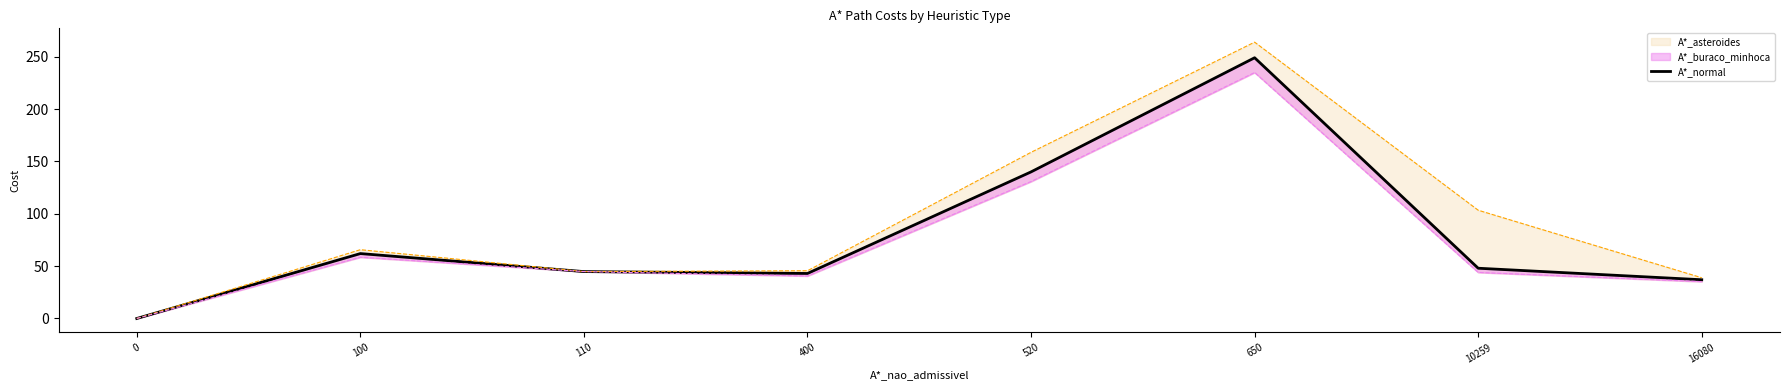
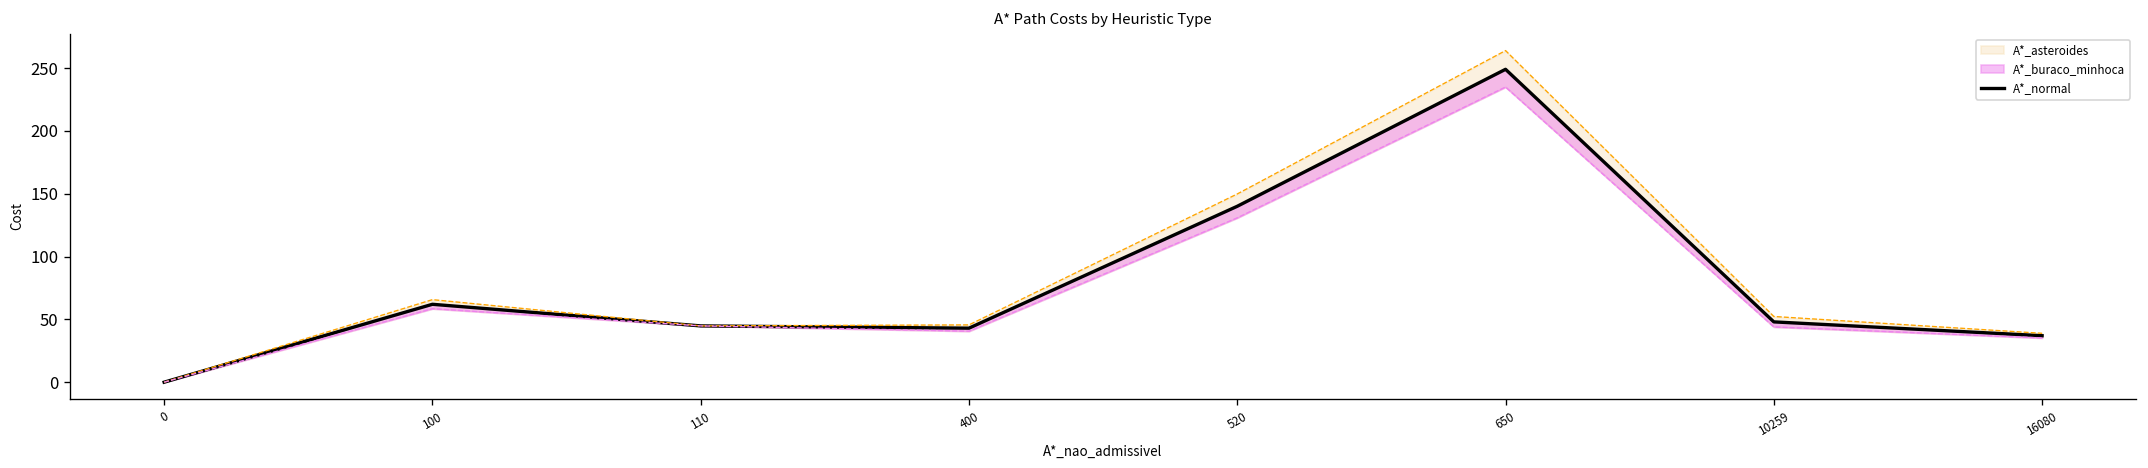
  {
    "A*_asteroides": {
      "100": 66,
      "400": 46,
-     "520": 159,
+     "520": 150,
      "650": 264,
-     "10259": 103
+     "10259": 52
    }
  }
